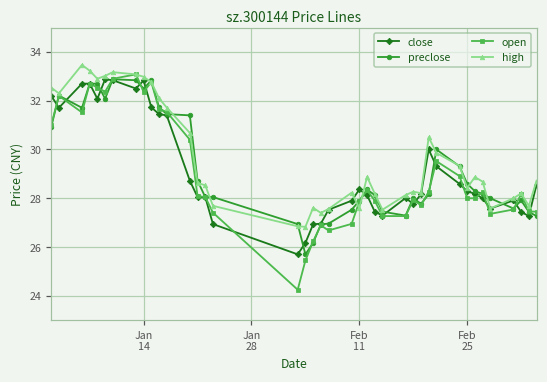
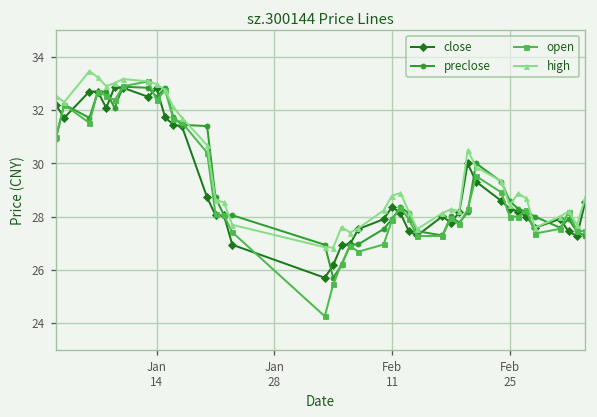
  {
    "high": {
      "Jan 14": 33.0,
-     "Feb 11": 27.6,
+     "Feb 11": 28.8,
      "Feb 25": 28.4
    }
  }
